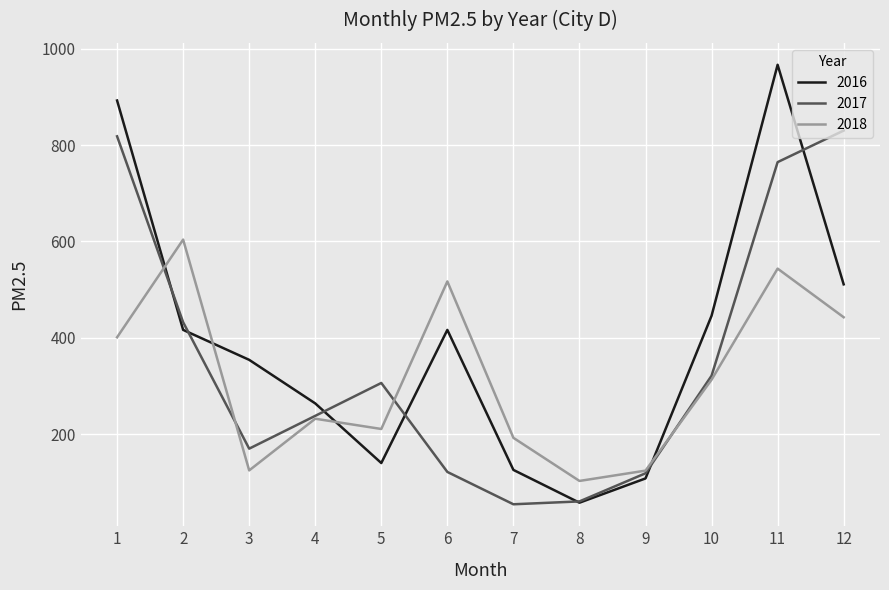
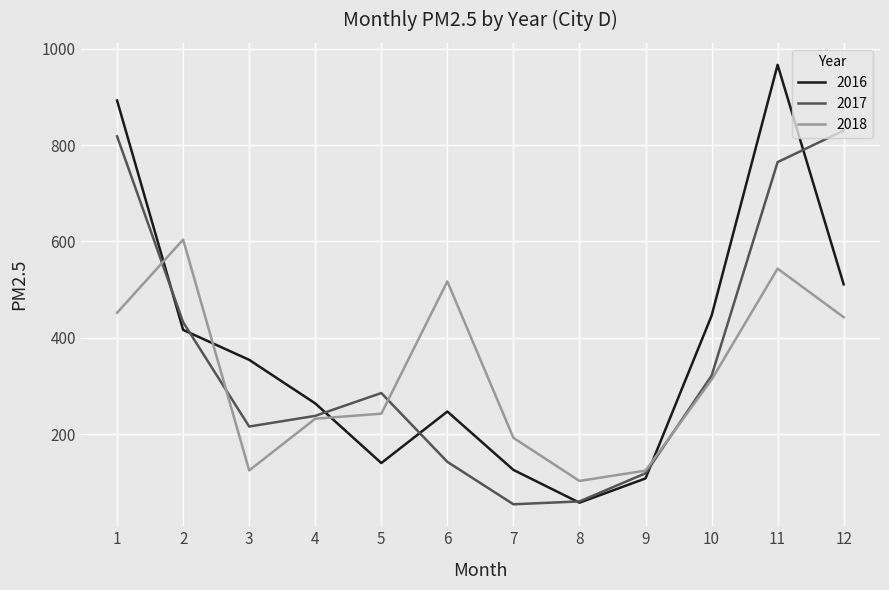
  {
    "2016": {
      "1": 890,
      "2": 420,
      "3": 350,
      "4": 260,
      "5": 140,
-     "6": 420,
+     "6": 250,
      "7": 130,
      "9": 110,
      "10": 450,
      "11": 970,
      "12": 510
    },
    "2017": {
      "1": 820,
      "2": 430,
-     "3": 170,
+     "3": 220,
      "4": 240,
-     "5": 310,
-     "6": 120,
+     "5": 290,
+     "6": 140,
      "7": 50,
      "9": 120,
      "10": 320,
      "11": 760
    },
    "2018": {
-     "1": 400,
+     "1": 450,
      "2": 600,
      "3": 120,
      "4": 230,
-     "5": 210,
+     "5": 240,
      "6": 520,
      "7": 190,
      "8": 100,
      "9": 120,
      "10": 310,
      "11": 540,
      "12": 440
    }
  }
